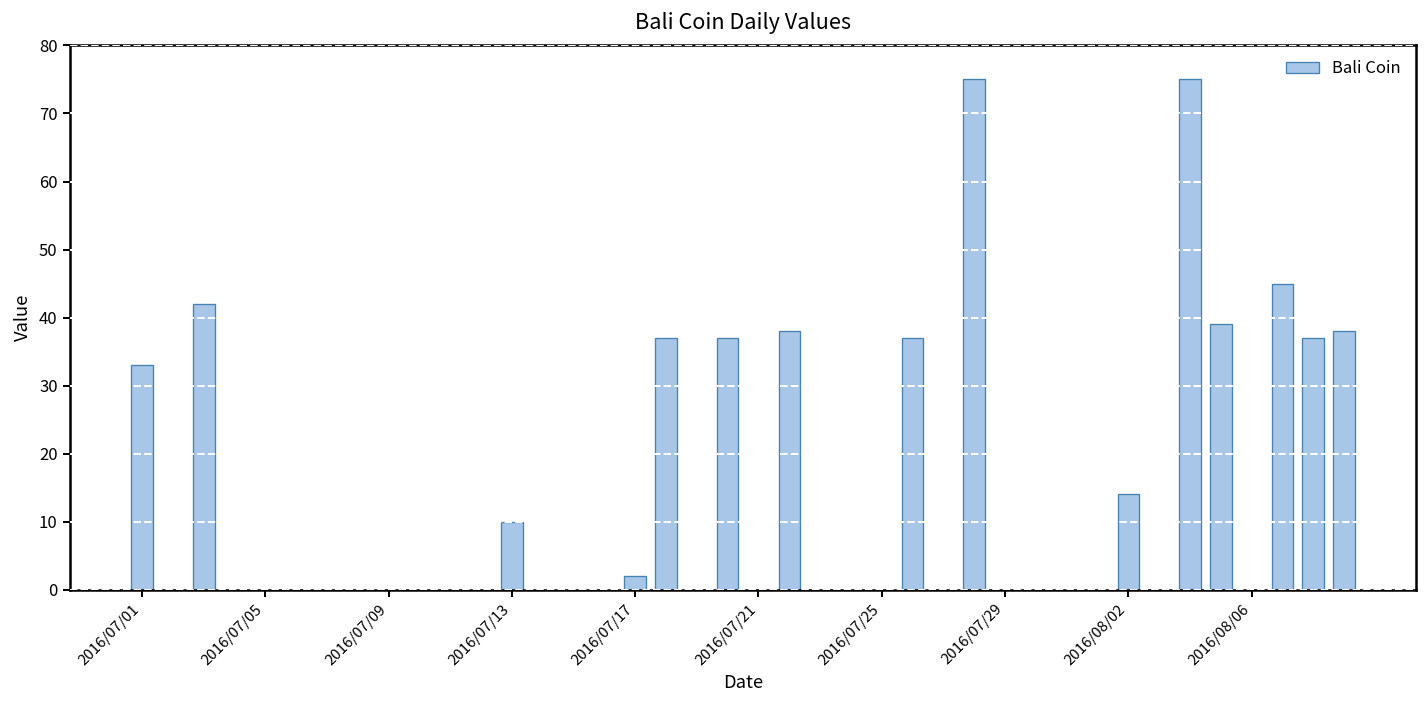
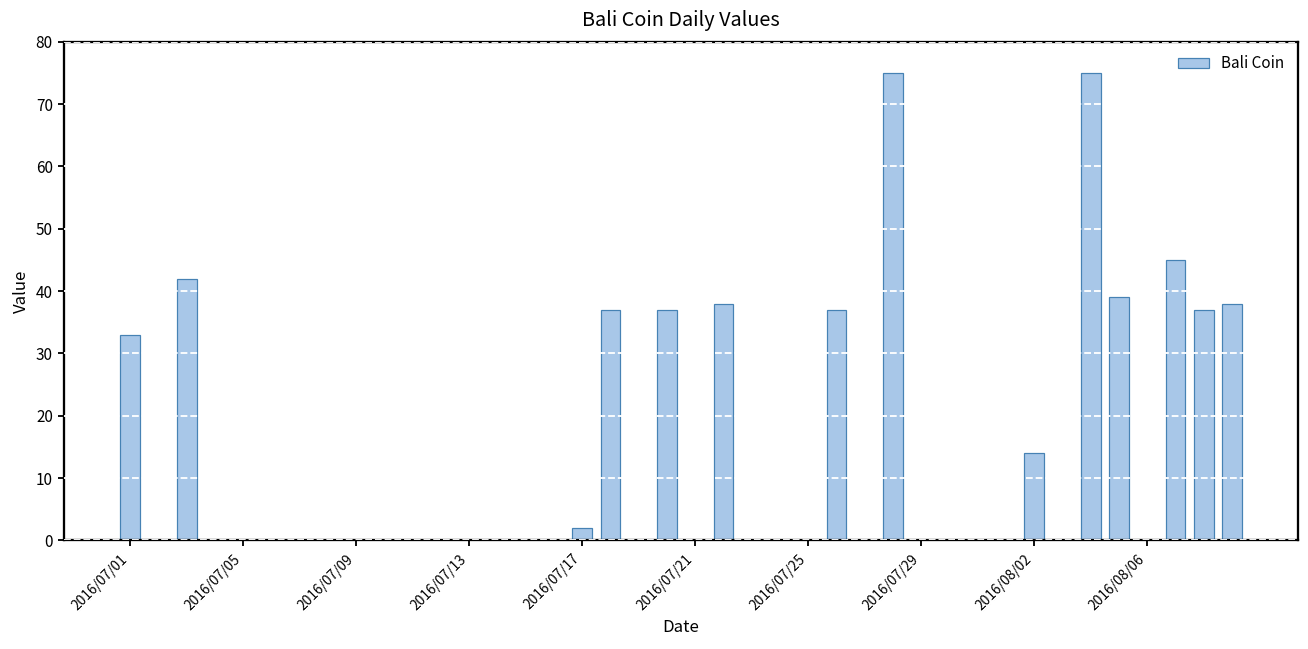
  {
    "2016/07/01": 33,
    "2016/07/05": 0,
    "2016/07/09": 0,
-   "2016/07/13": 10,
+   "2016/07/13": 0,
    "2016/07/17": 2,
    "2016/07/21": 0,
    "2016/07/25": 0,
    "2016/07/29": 0,
    "2016/08/02": 14,
    "2016/08/06": 0
  }
